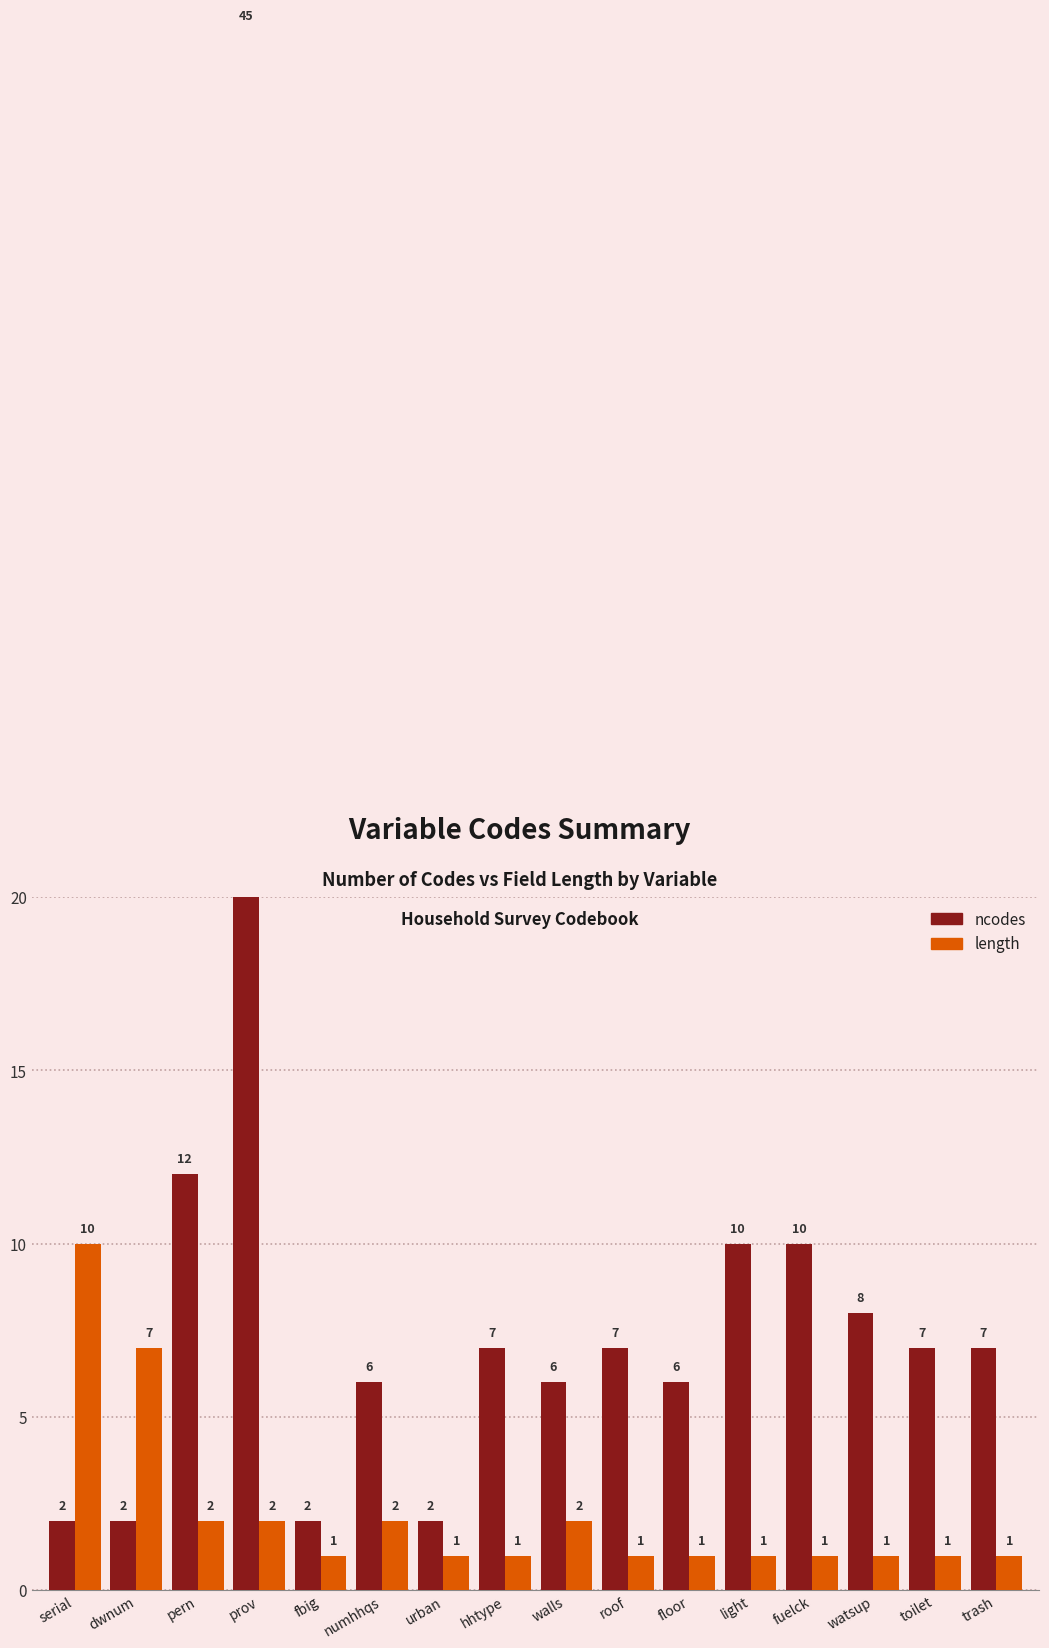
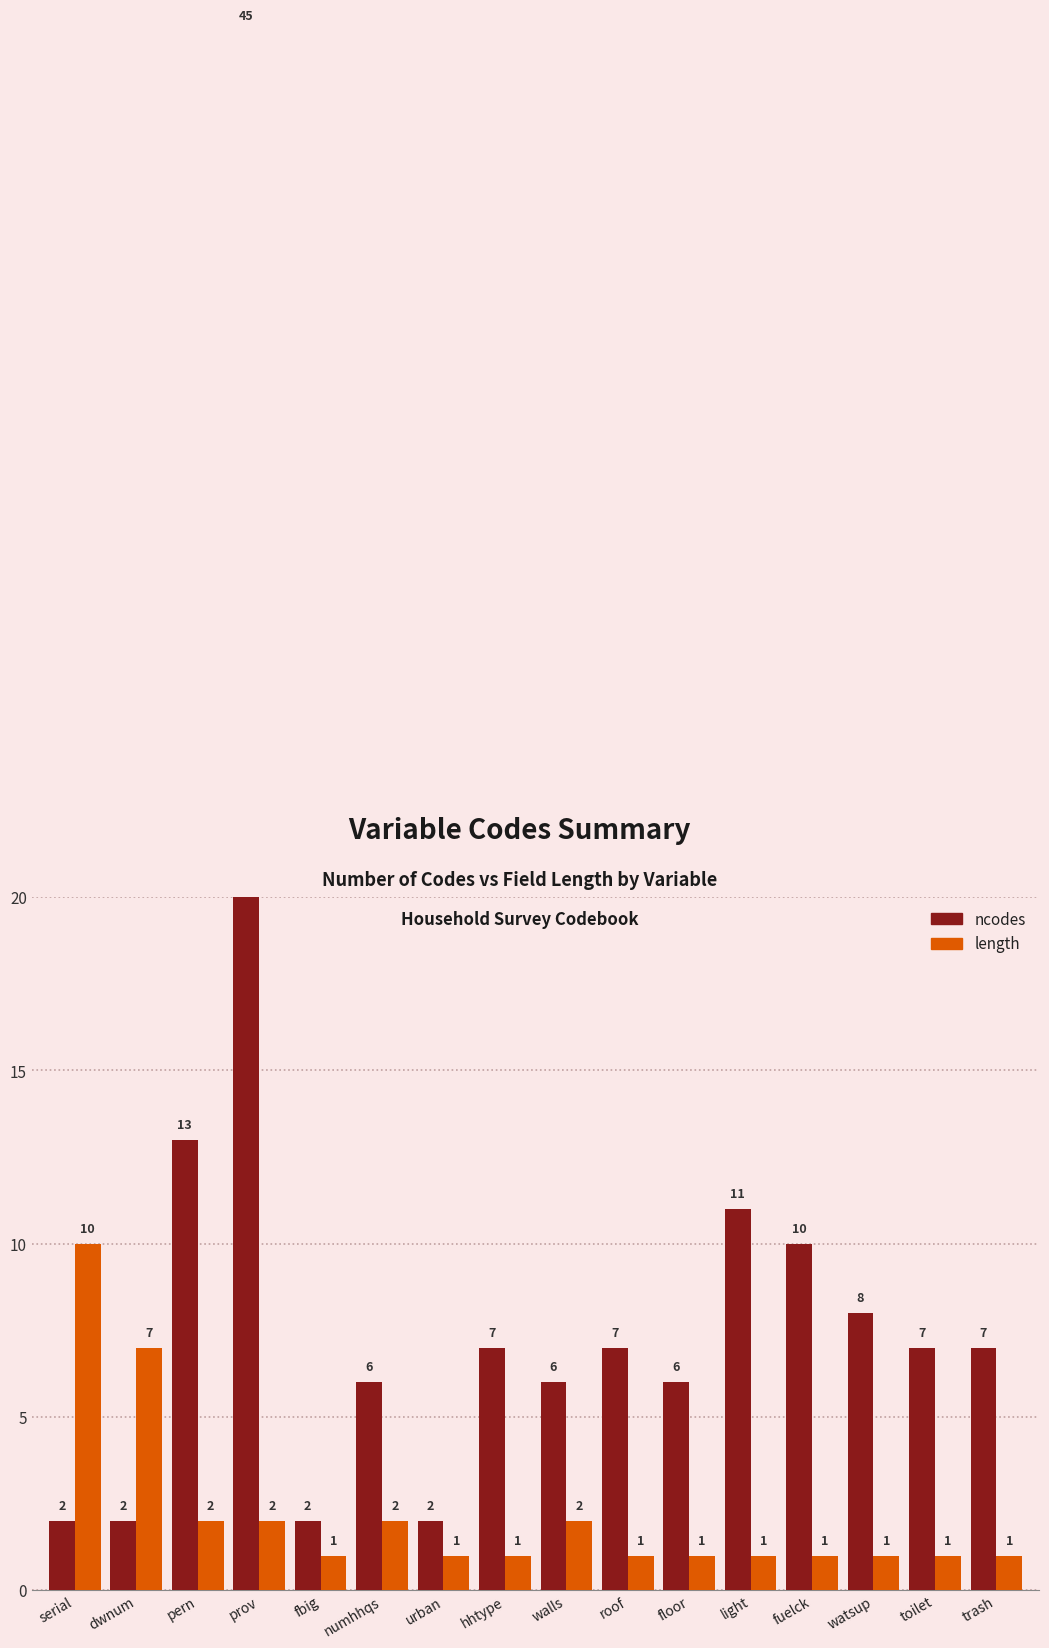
  {
    "ncodes": {
      "serial": 2,
      "dwnum": 2,
-     "pern": 12,
+     "pern": 13,
      "fbig": 2,
      "numhhqs": 6,
      "urban": 2,
      "hhtype": 7,
      "walls": 6,
      "roof": 7,
      "floor": 6,
-     "light": 10,
+     "light": 11,
      "fuelck": 10,
      "watsup": 8,
      "toilet": 7,
      "trash": 7
    },
    "length": {
      "serial": 10,
      "dwnum": 7,
      "pern": 2,
      "prov": 2,
      "fbig": 1,
      "numhhqs": 2,
      "urban": 1,
      "hhtype": 1,
      "walls": 2,
      "roof": 1,
      "floor": 1,
      "light": 1,
      "fuelck": 1,
      "watsup": 1,
      "toilet": 1,
      "trash": 1
    }
  }
